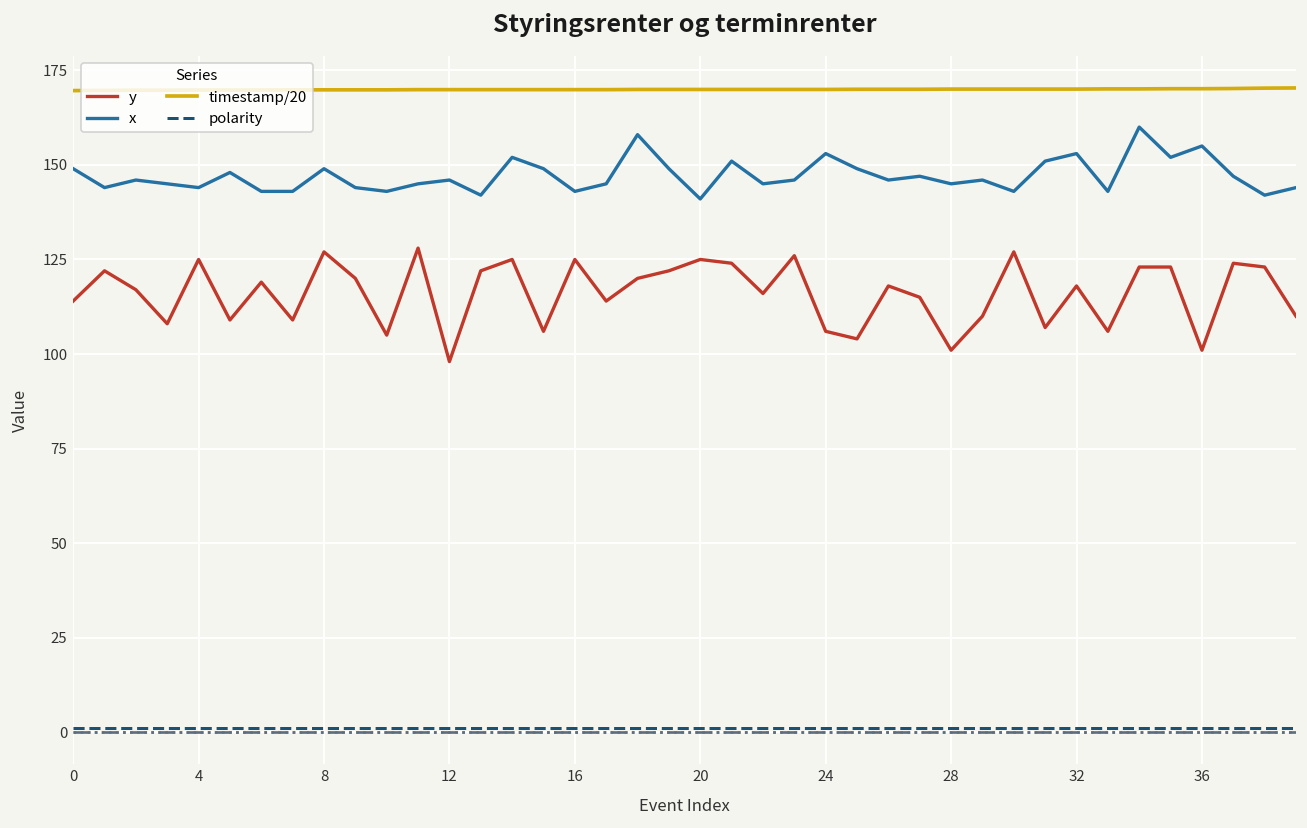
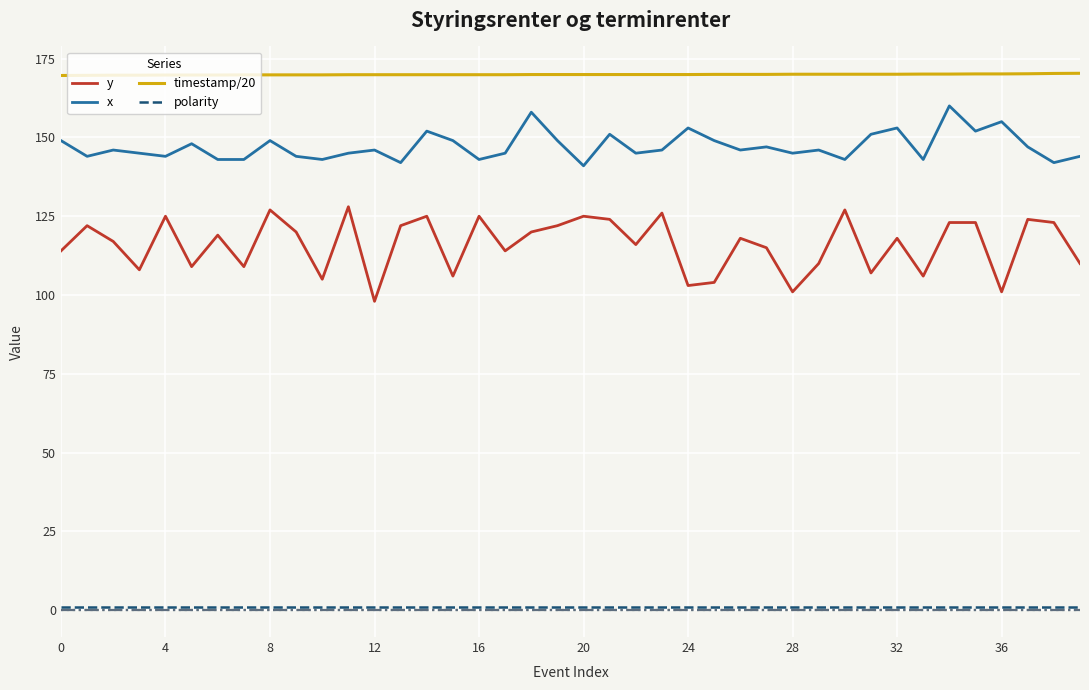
  {
    "y": {
      "0": 114,
      "4": 125,
      "8": 127,
      "12": 98,
      "16": 125,
      "20": 125,
-     "24": 106,
+     "24": 103,
      "28": 101,
      "32": 118,
      "36": 101
    },
    "timestamp/20": {
      "0": 170,
      "8": 170,
      "12": 170,
      "16": 170,
      "20": 170,
      "24": 170,
      "28": 170,
      "32": 170,
      "36": 170
    }
  }
